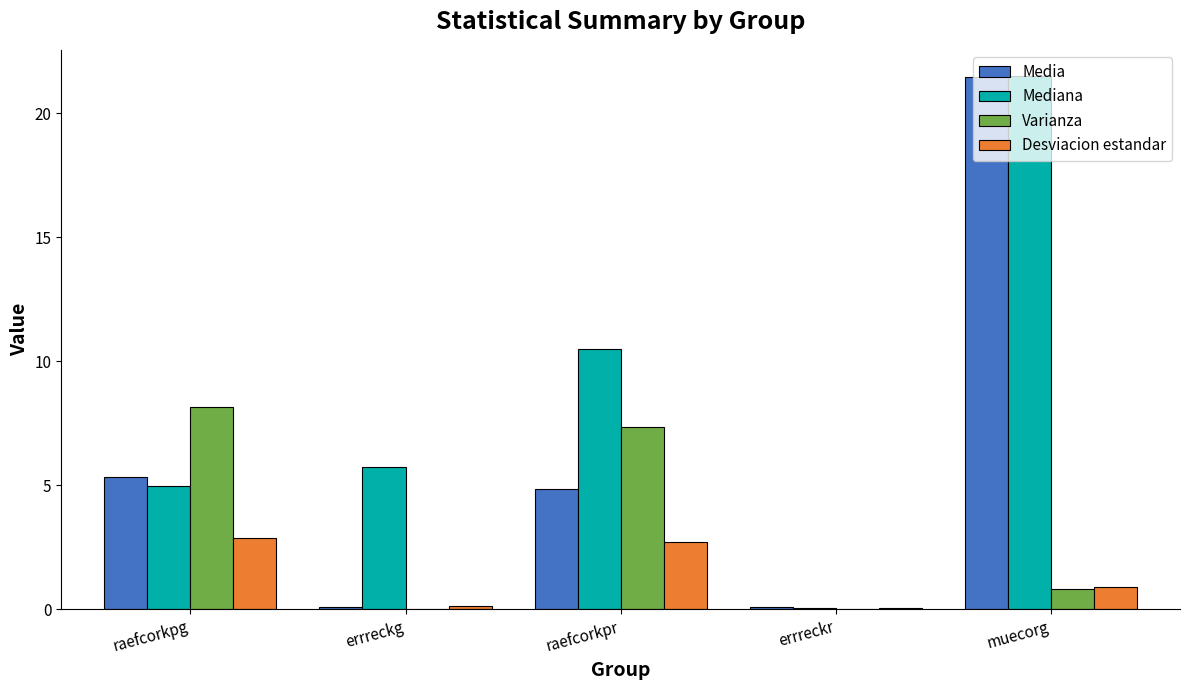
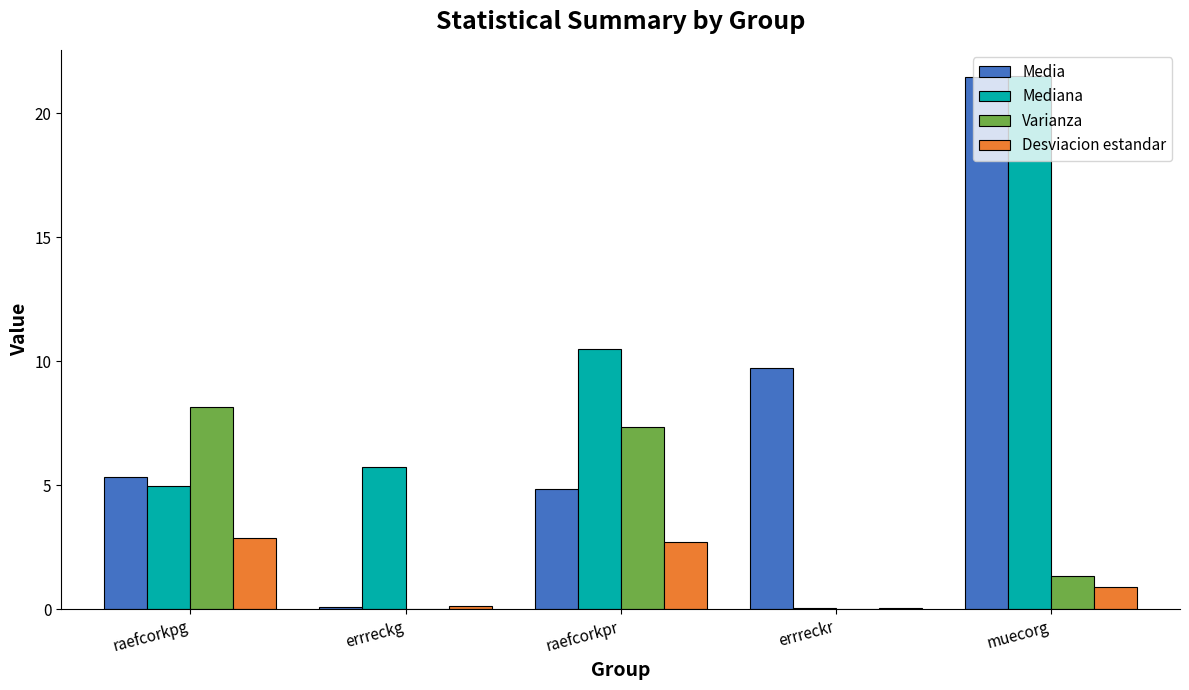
  {
    "Media": {
      "raefcorkpg": 5.3,
      "errreckg": 0.1,
      "raefcorkpr": 4.8,
-     "errreckr": 0.1
+     "errreckr": 9.7
    },
    "Mediana": {
      "raefcorkpg": 5.0,
      "errreckg": 5.7,
      "raefcorkpr": 10.5
    },
    "Varianza": {
      "raefcorkpg": 8.2,
      "raefcorkpr": 7.3,
-     "muecorg": 0.8
+     "muecorg": 1.3
    },
    "Desviacion estandar": {
      "raefcorkpg": 2.9,
      "errreckg": 0.2,
      "raefcorkpr": 2.7,
      "muecorg": 0.9
    }
  }
